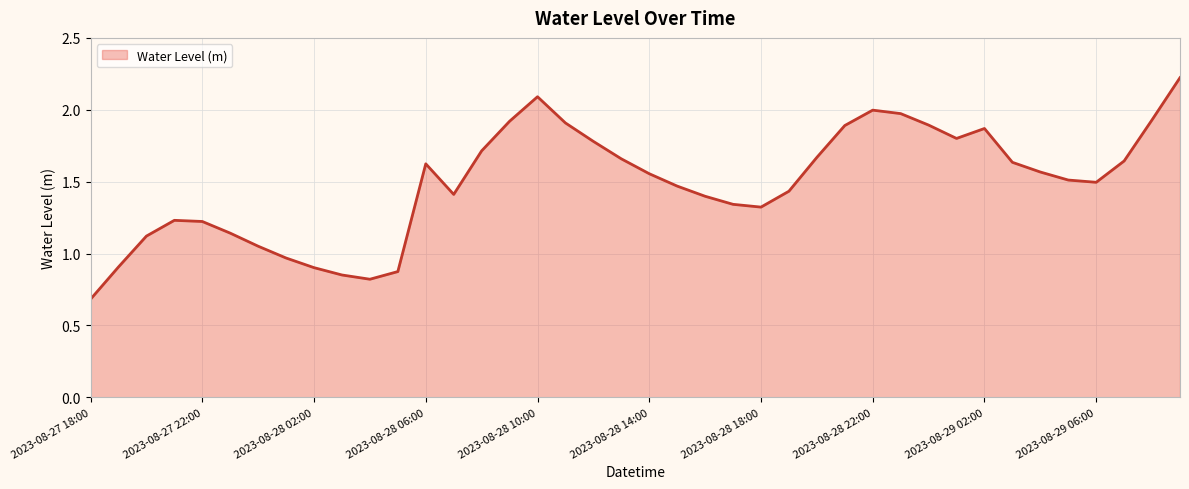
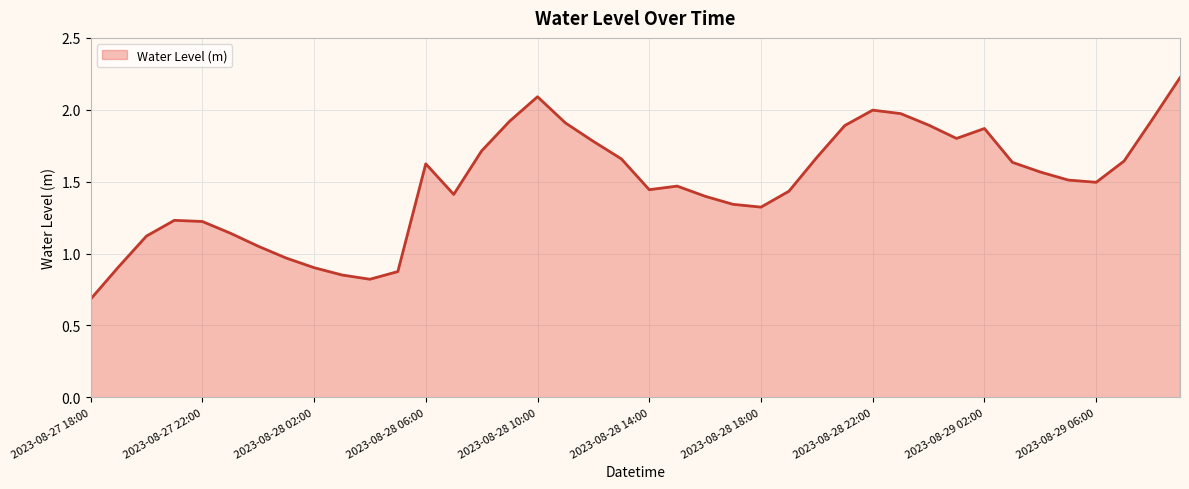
  {
    "2023-08-27 18:00": 0.68,
    "2023-08-27 22:00": 1.22,
    "2023-08-28 02:00": 0.90,
    "2023-08-28 06:00": 1.62,
    "2023-08-28 10:00": 2.09,
-   "2023-08-28 14:00": 1.56,
+   "2023-08-28 14:00": 1.44,
    "2023-08-28 18:00": 1.32,
    "2023-08-28 22:00": 2.00,
    "2023-08-29 02:00": 1.87,
    "2023-08-29 06:00": 1.50
  }
